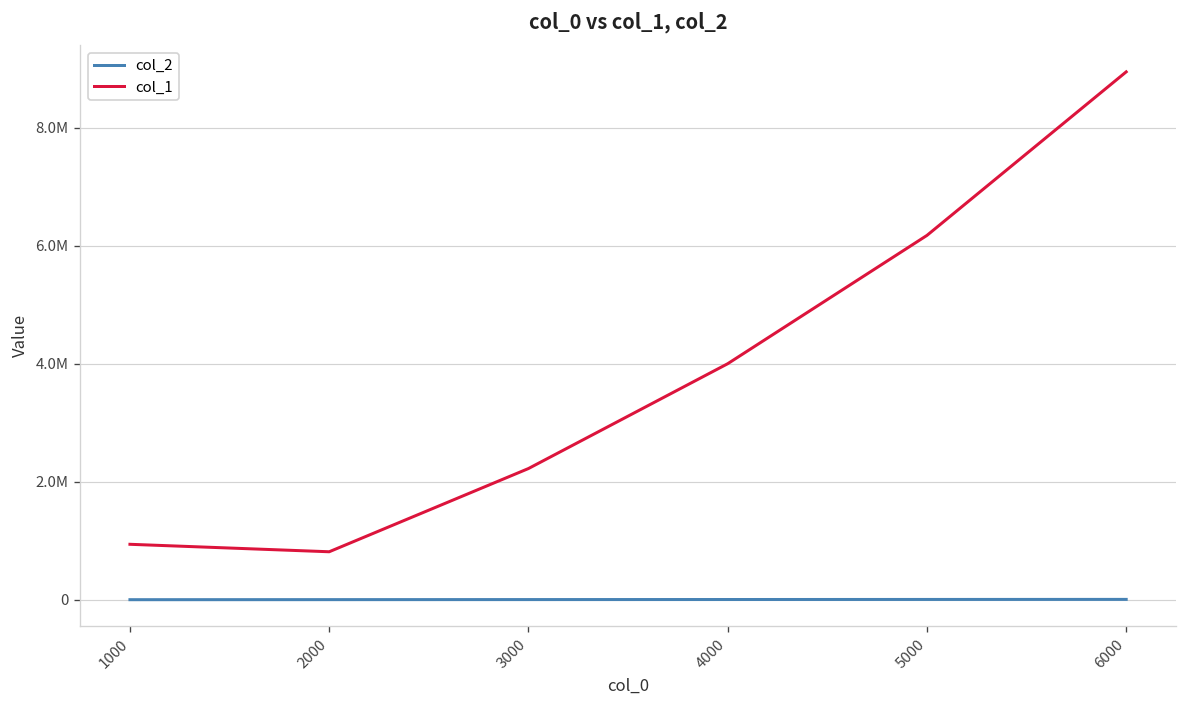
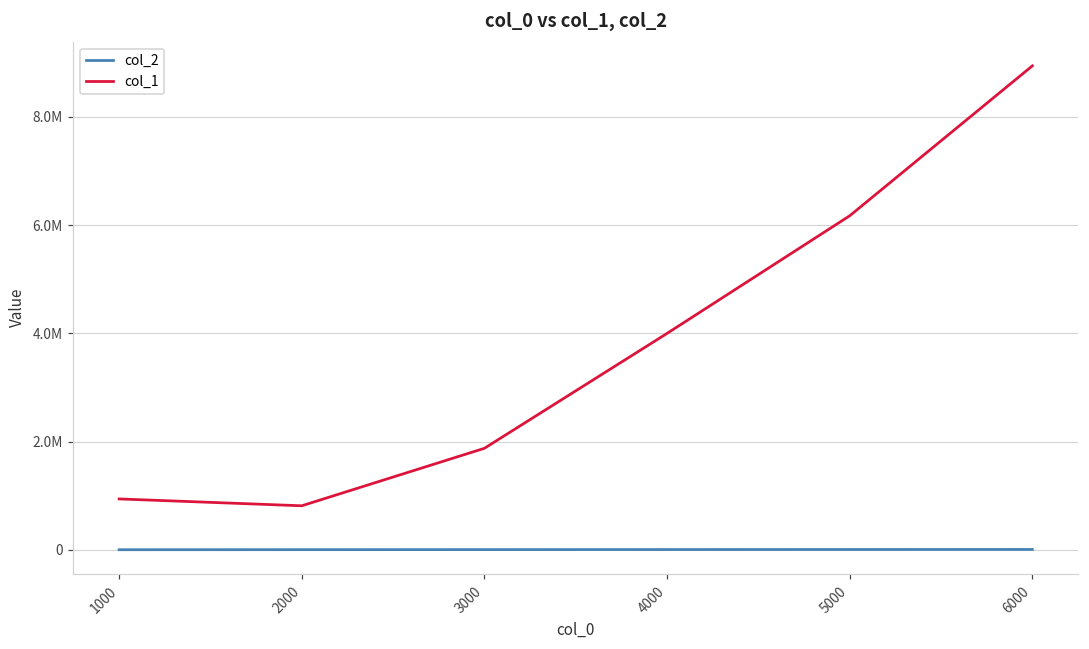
  {
    "col_2": {
      "1000": 0,
      "2000": 0,
      "3000": 0,
      "4000": 0,
      "5000": 0,
      "6000": 0
    },
    "col_1": {
      "1000": 900000,
      "2000": 800000,
-     "3000": 2200000,
+     "3000": 1900000,
      "4000": 4000000,
      "5000": 6200000,
      "6000": 8900000
    }
  }
